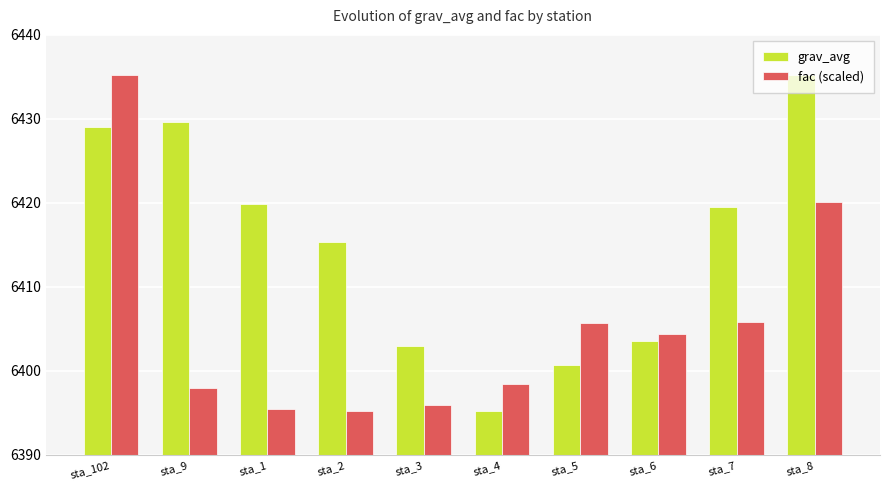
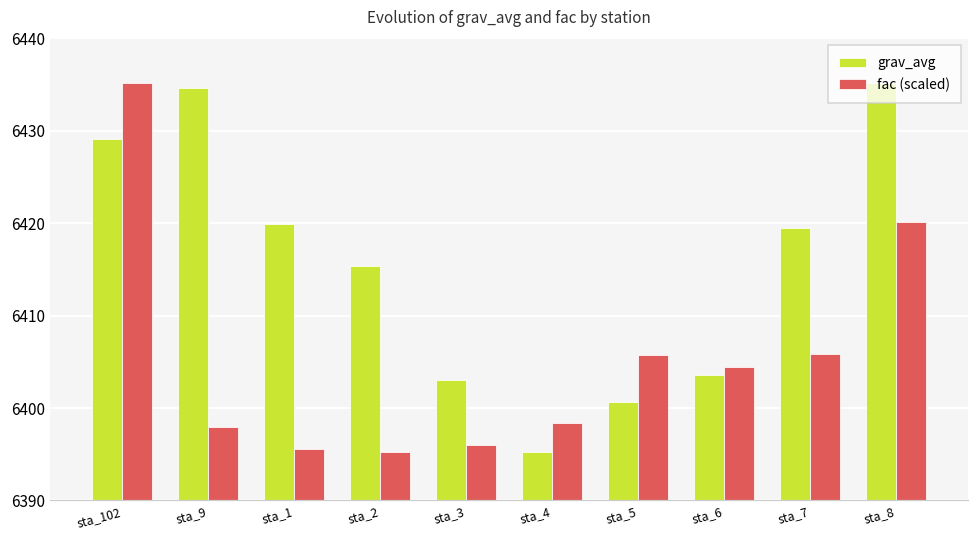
  {
    "grav_avg": {
      "sta_102": 6429,
-     "sta_9": 6430,
+     "sta_9": 6435,
      "sta_1": 6420,
      "sta_2": 6415,
      "sta_3": 6403,
      "sta_4": 6395,
      "sta_5": 6401,
      "sta_6": 6404,
      "sta_7": 6420
    },
    "fac (scaled)": {
      "sta_102": 6435,
      "sta_9": 6398,
      "sta_1": 6396,
      "sta_2": 6395,
      "sta_3": 6396,
      "sta_4": 6398,
      "sta_5": 6406,
      "sta_6": 6404,
      "sta_7": 6406,
      "sta_8": 6420
    }
  }
